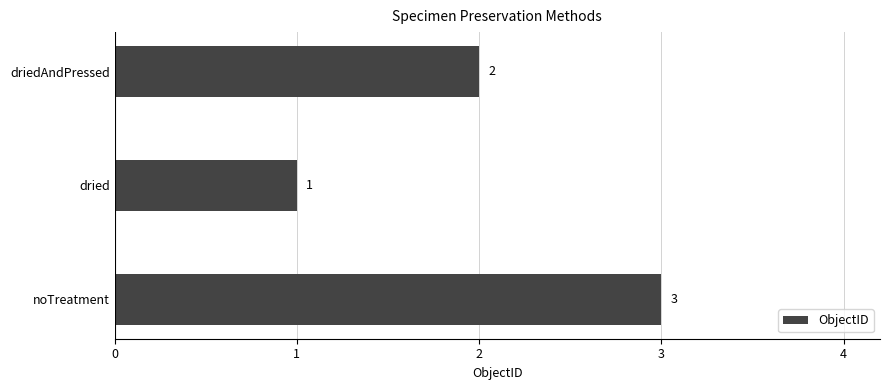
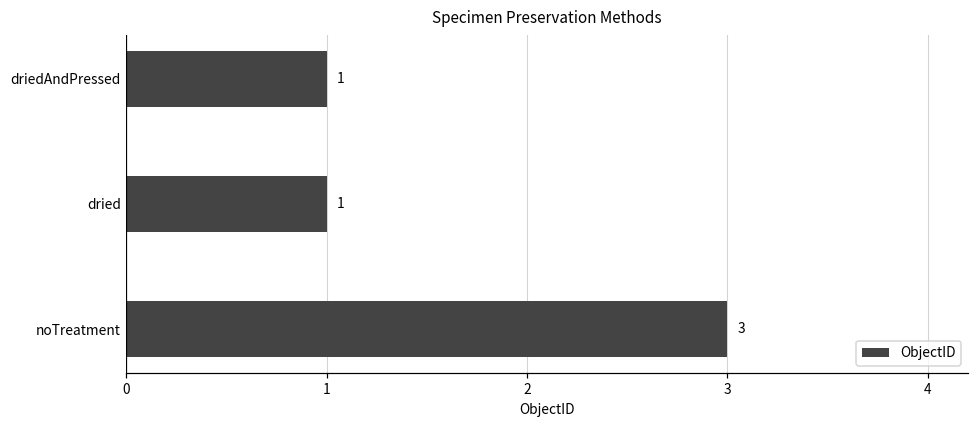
  {
-   "driedAndPressed": 2,
+   "driedAndPressed": 1,
    "dried": 1,
    "noTreatment": 3
  }
